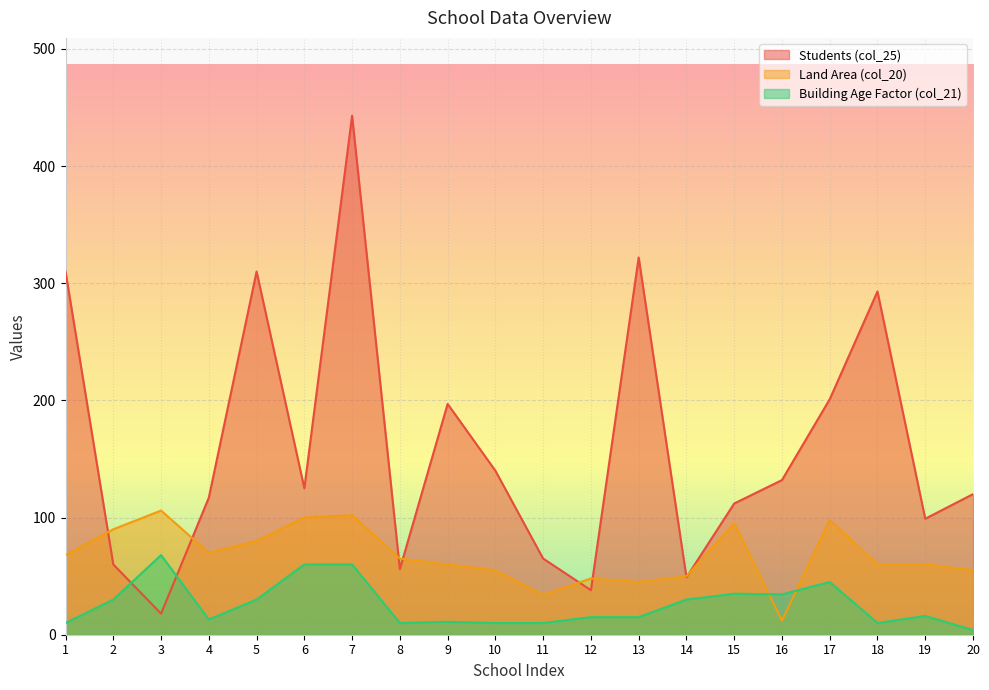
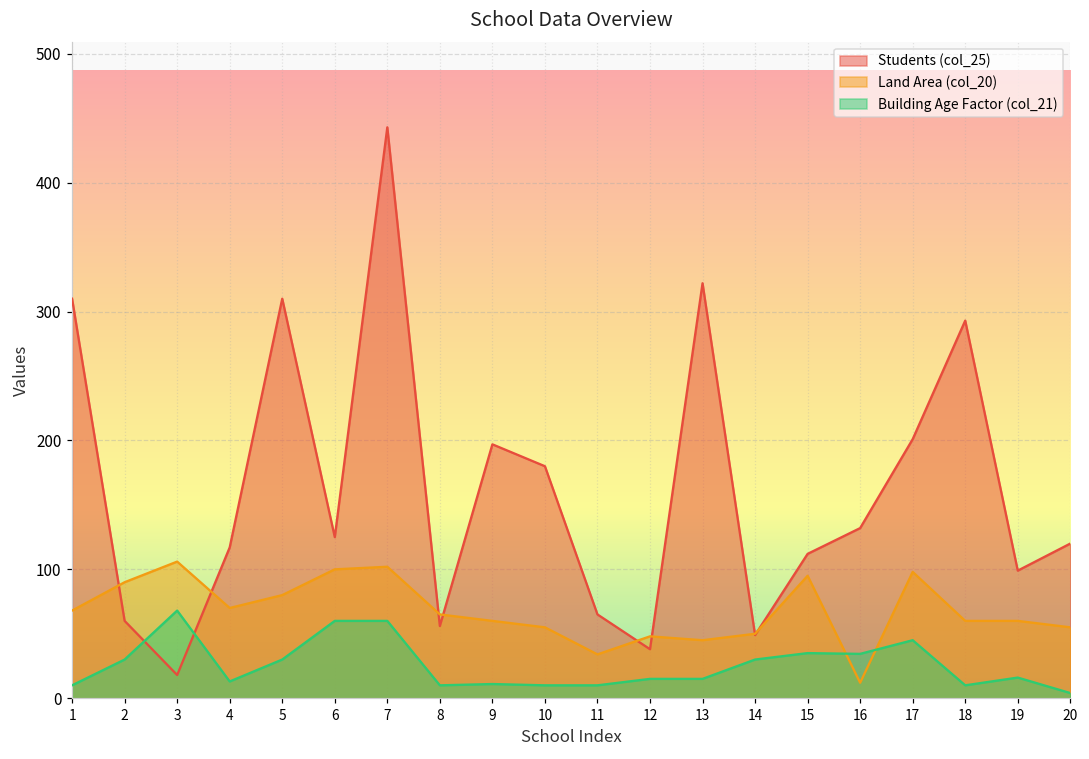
  {
    "Students (col_25)": {
      "1": 310,
      "2": 60,
      "3": 18,
      "4": 117,
      "5": 310,
      "6": 125,
      "7": 443,
      "8": 56,
      "9": 197,
-     "10": 140,
+     "10": 180,
      "11": 65,
      "12": 38,
      "13": 322,
      "15": 112,
      "16": 132,
      "17": 201,
      "18": 293,
      "19": 99,
      "20": 120
    },
    "Land Area (col_20)": {
      "1": 68,
      "2": 90,
      "3": 106,
      "4": 70,
      "5": 80,
      "6": 100,
      "7": 102,
      "8": 65,
      "9": 60,
      "10": 55,
      "11": 34,
      "12": 48,
      "13": 45,
      "15": 95,
      "16": 12,
      "17": 98,
      "18": 60,
      "19": 60,
      "20": 55
    },
    "Building Age Factor (col_21)": {
      "1": 10,
      "2": 30,
      "3": 68,
      "4": 13,
      "5": 30,
      "6": 60,
      "7": 60,
      "8": 10,
      "9": 11,
      "10": 10,
      "11": 10,
      "12": 15,
      "13": 15,
      "14": 30,
      "15": 35,
      "16": 34,
      "17": 45,
      "18": 10,
      "19": 16,
      "20": 4
    }
  }
